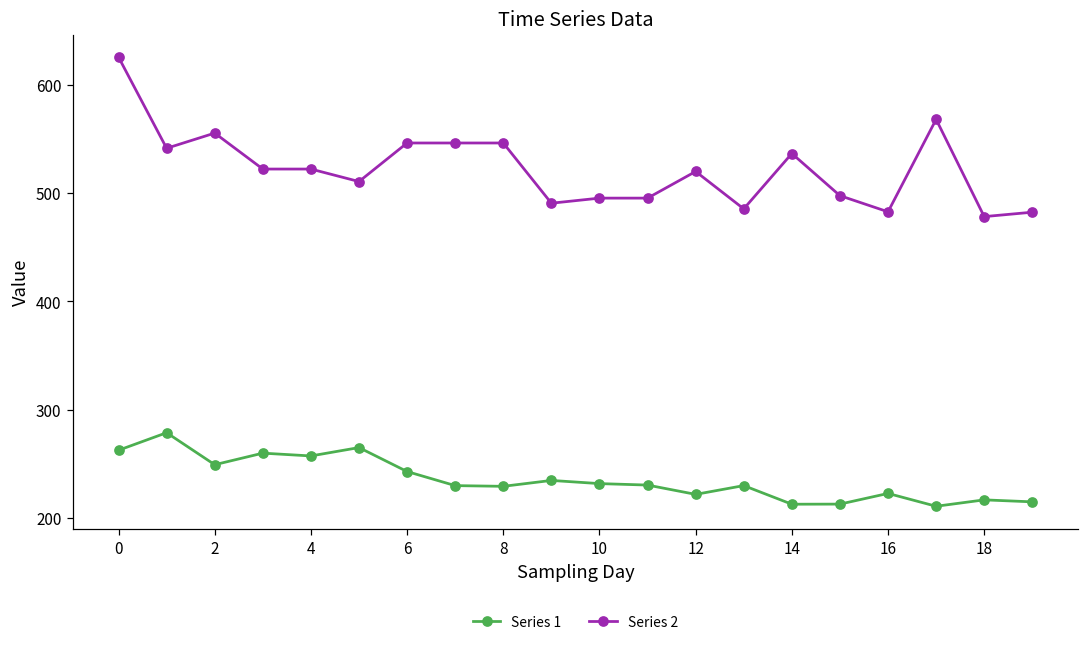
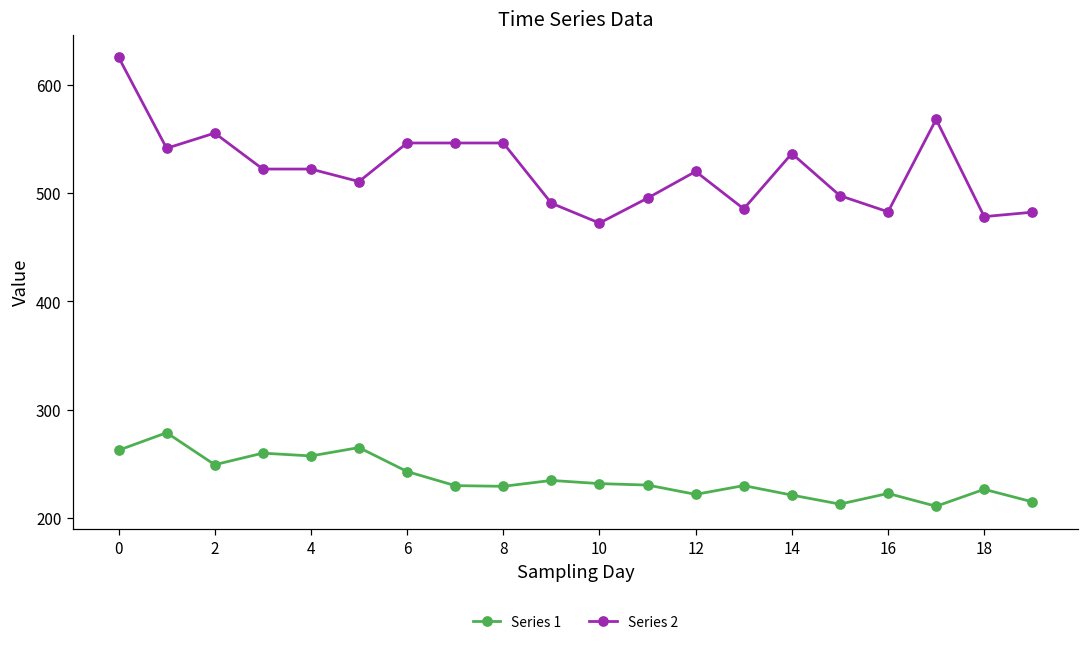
  {
    "Series 1": {
      "0": 260,
      "2": 250,
      "4": 260,
      "6": 240,
      "8": 230,
      "10": 230,
      "12": 220,
-     "14": 210,
+     "14": 220,
      "16": 220,
-     "18": 220
+     "18": 230
    },
    "Series 2": {
      "0": 630,
      "2": 560,
      "4": 520,
      "6": 550,
      "8": 550,
-     "10": 500,
+     "10": 470,
      "12": 520,
      "14": 540,
      "16": 480,
      "18": 480
    }
  }
